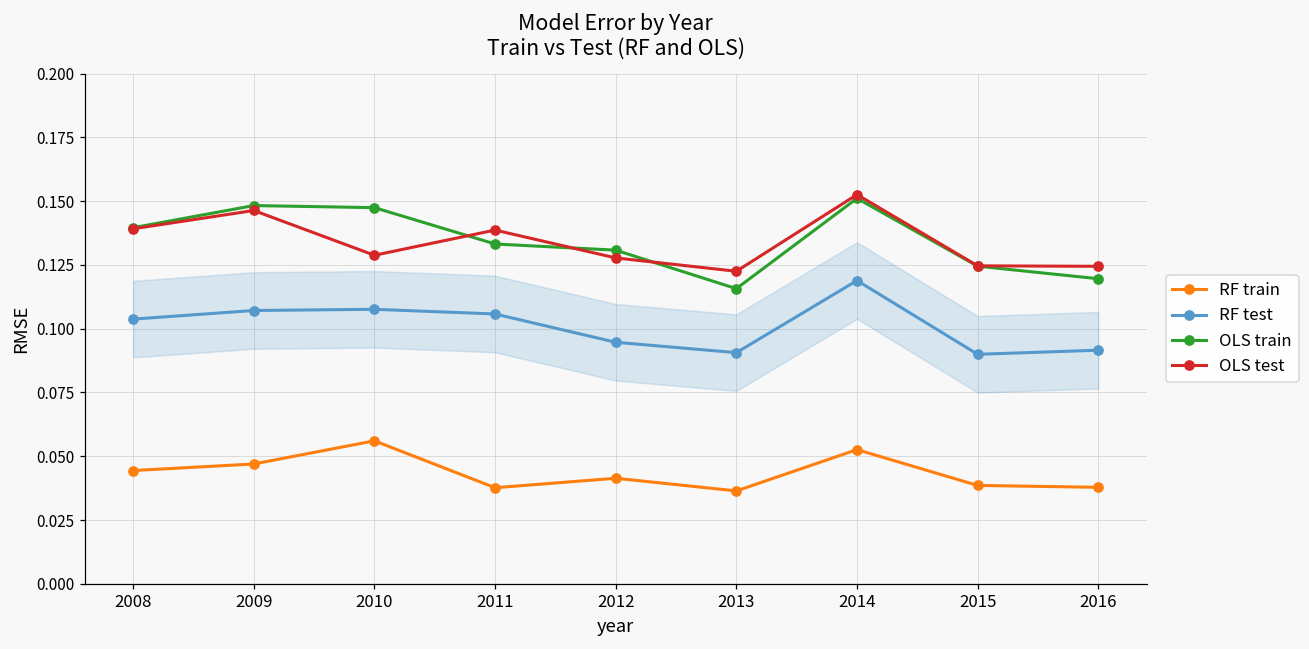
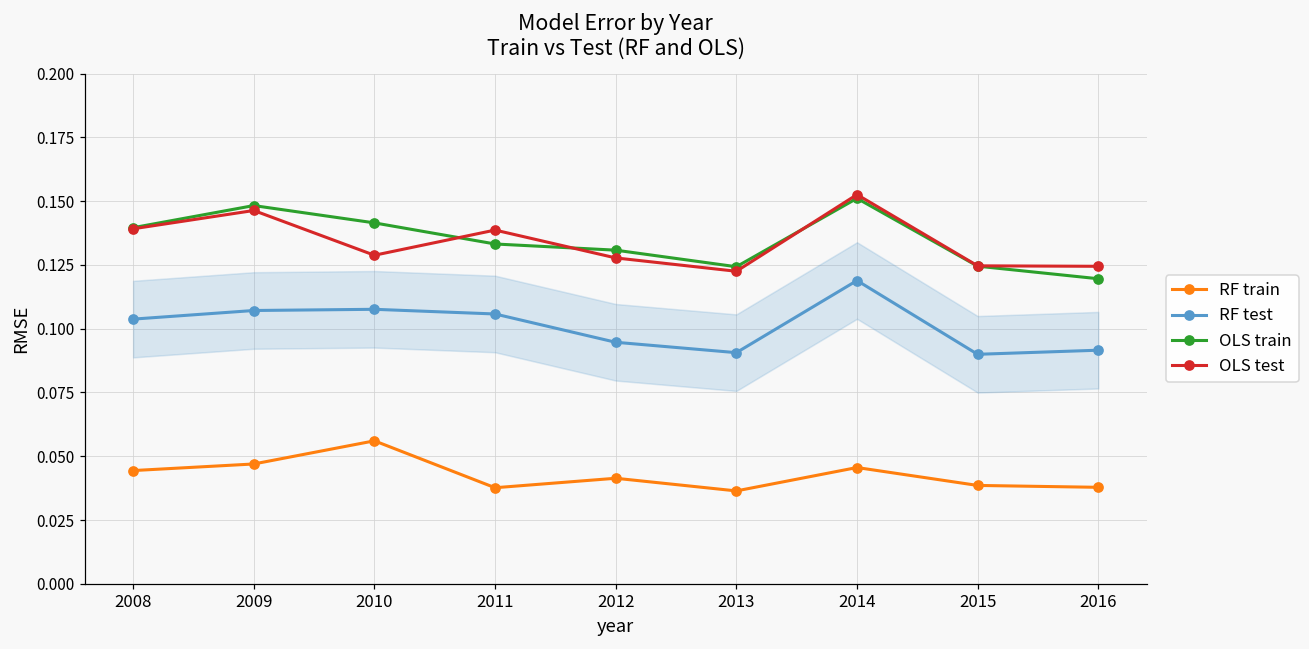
  {
    "RF train": {
      "2008": 0.044,
      "2009": 0.047,
      "2010": 0.056,
      "2011": 0.038,
      "2012": 0.041,
      "2013": 0.036,
-     "2014": 0.053,
+     "2014": 0.046,
      "2015": 0.039,
      "2016": 0.038
    },
    "OLS train": {
      "2009": 0.148,
-     "2010": 0.147,
+     "2010": 0.141,
      "2011": 0.133,
      "2012": 0.131,
-     "2013": 0.116,
+     "2013": 0.124,
      "2014": 0.151,
      "2016": 0.120
    },
    "OLS test": {
      "2009": 0.146,
      "2010": 0.129,
      "2011": 0.139,
      "2012": 0.128,
      "2013": 0.122,
      "2014": 0.153,
      "2016": 0.124
    }
  }
